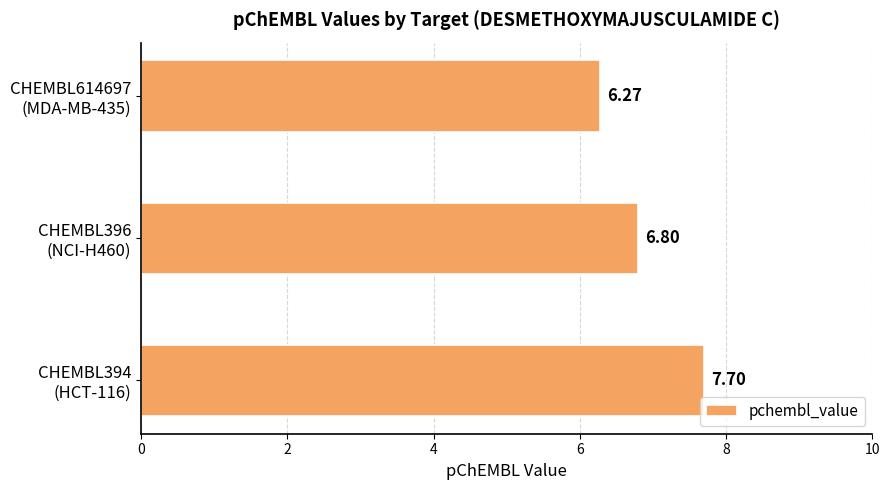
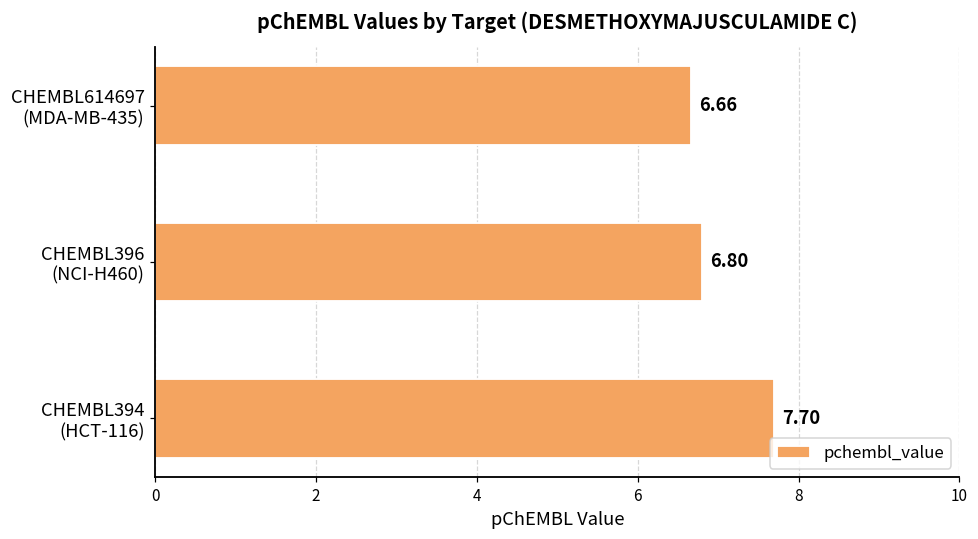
  {
-   "CHEMBL614697 (MDA-MB-435)": 6.27,
+   "CHEMBL614697 (MDA-MB-435)": 6.66,
    "CHEMBL396 (NCI-H460)": 6.80,
    "CHEMBL394 (HCT-116)": 7.70
  }
